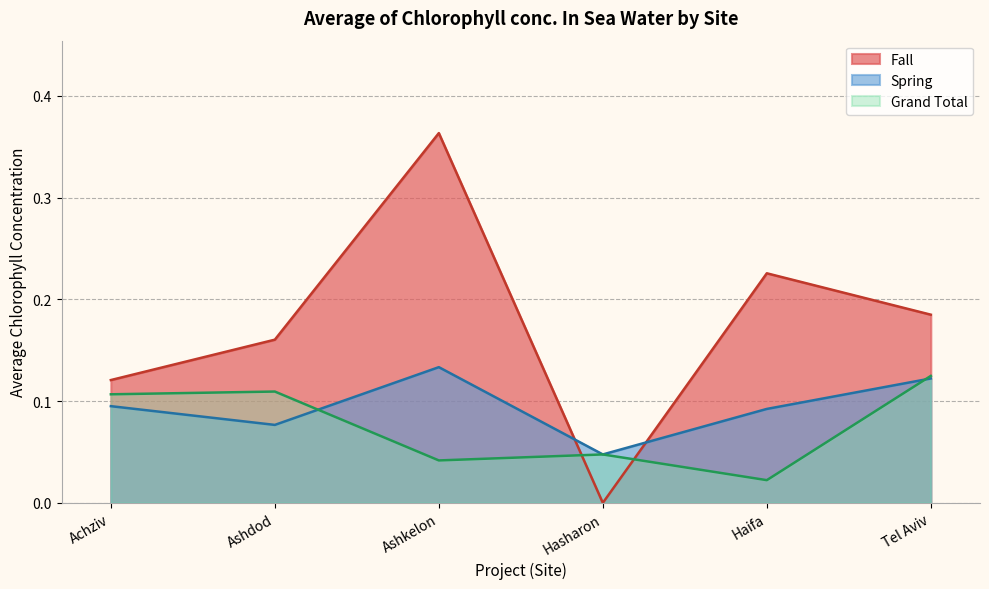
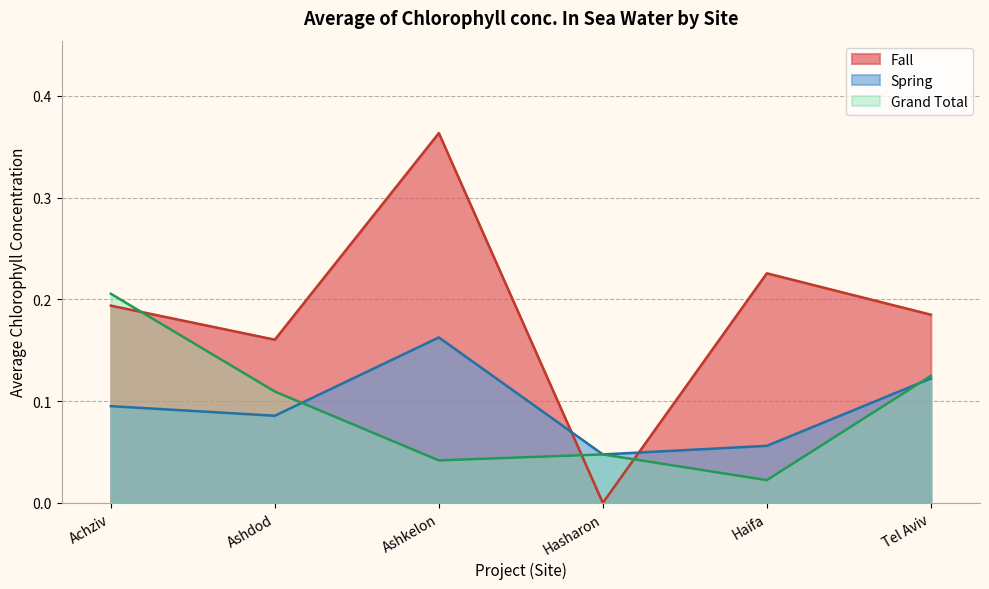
  {
    "Fall": {
-     "Achziv": 0.121,
+     "Achziv": 0.194,
      "Ashdod": 0.160,
      "Ashkelon": 0.363,
      "Hasharon": 0.000,
      "Haifa": 0.226,
      "Tel Aviv": 0.185
    },
    "Spring": {
      "Achziv": 0.095,
-     "Ashdod": 0.077,
-     "Ashkelon": 0.133,
-     "Haifa": 0.092,
+     "Ashdod": 0.086,
+     "Ashkelon": 0.163,
+     "Haifa": 0.056,
      "Tel Aviv": 0.122
    },
    "Grand Total": {
-     "Achziv": 0.107,
+     "Achziv": 0.206,
      "Ashdod": 0.109,
      "Ashkelon": 0.042,
      "Haifa": 0.022,
      "Tel Aviv": 0.125
    }
  }
